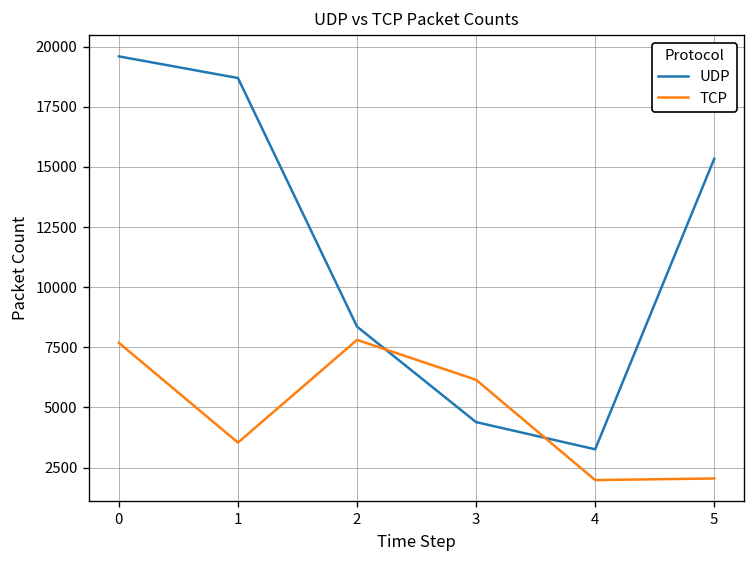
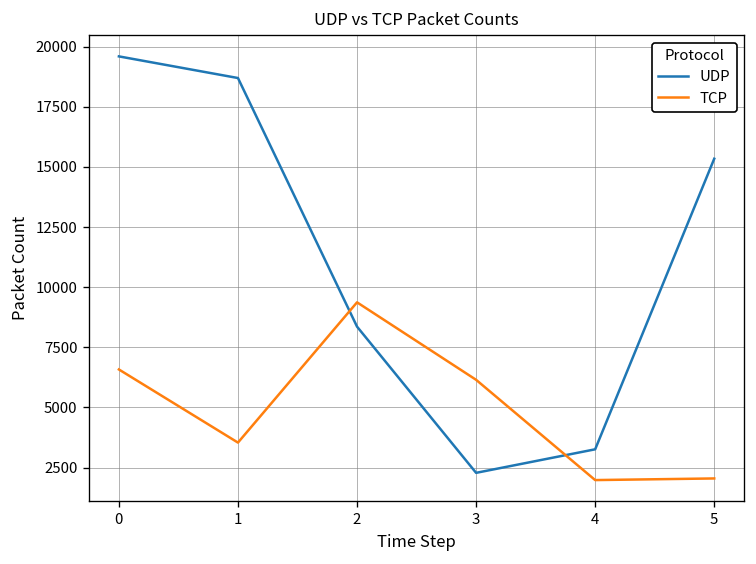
  {
    "UDP": {
      "0": 19600,
      "1": 18700,
      "2": 8400,
-     "3": 4400,
+     "3": 2300,
      "4": 3300,
      "5": 15300
    },
    "TCP": {
-     "0": 7700,
+     "0": 6600,
      "1": 3500,
-     "2": 7800,
+     "2": 9400,
      "3": 6200,
      "4": 2000,
      "5": 2000
    }
  }
